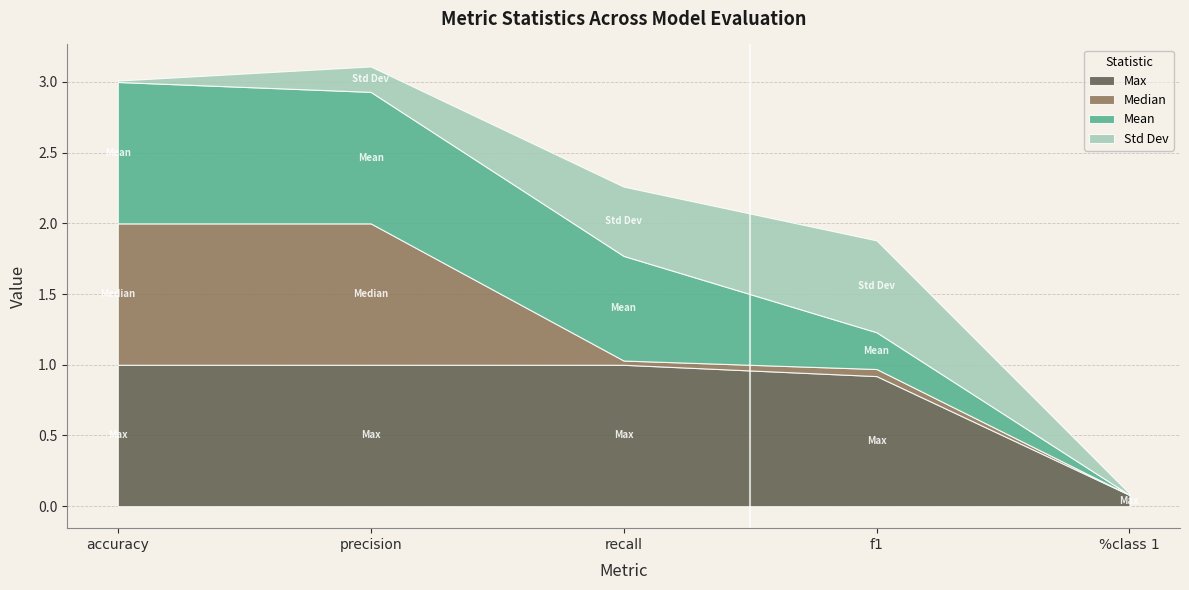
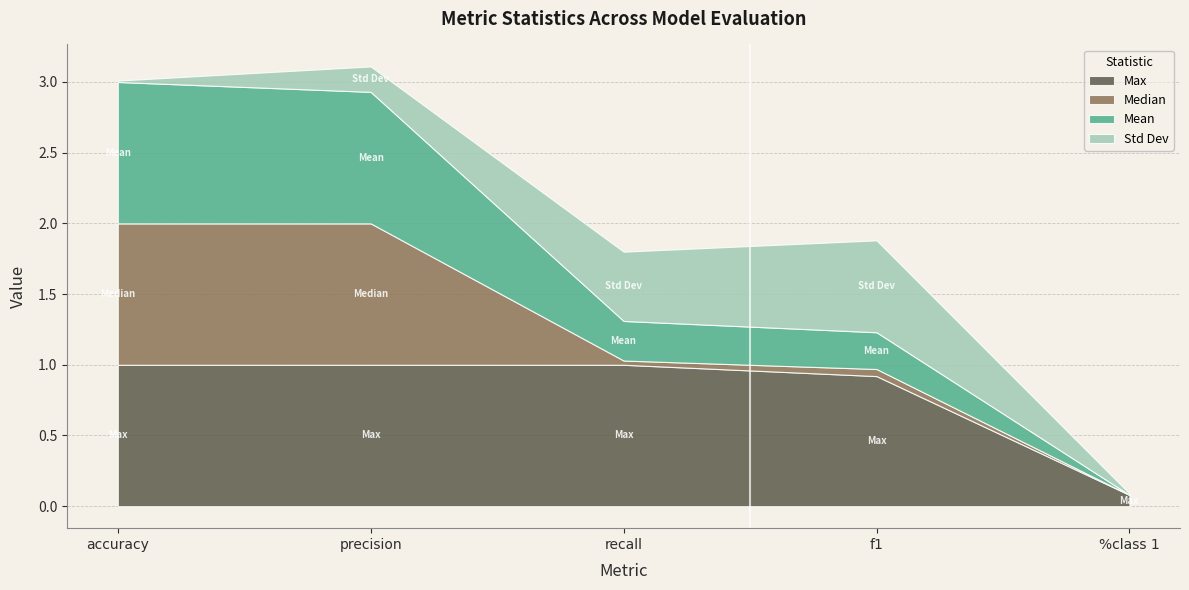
  {
    "Mean": {
      "precision": 0.93,
-     "recall": 0.74,
+     "recall": 0.28,
      "f1": 0.26
    },
    "Std Dev": {
      "precision": 0.18,
      "recall": 0.49,
      "f1": 0.65
    }
  }
